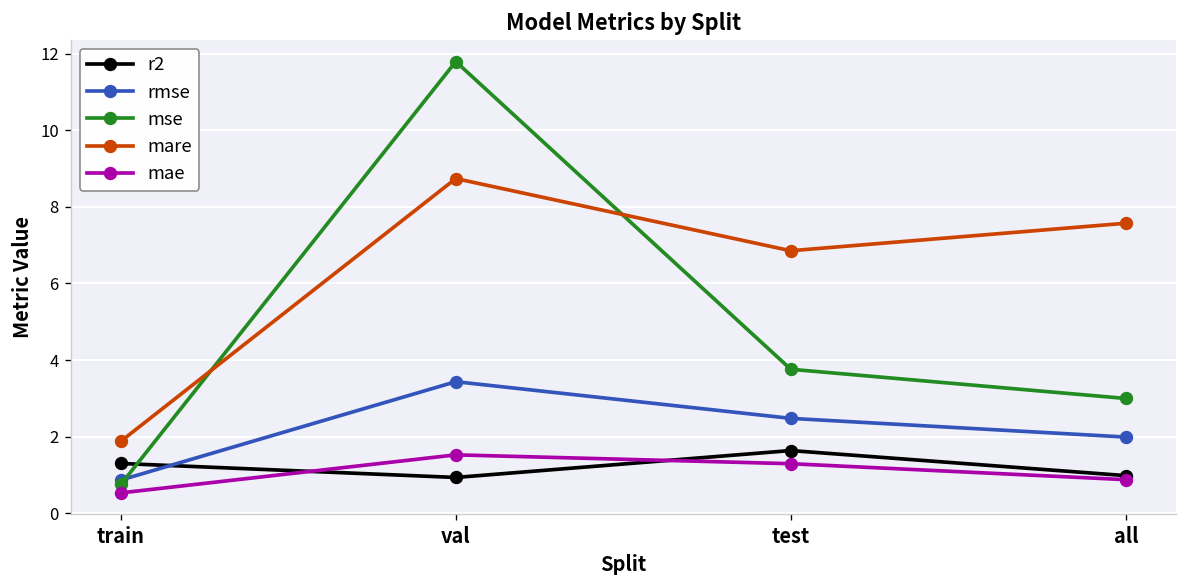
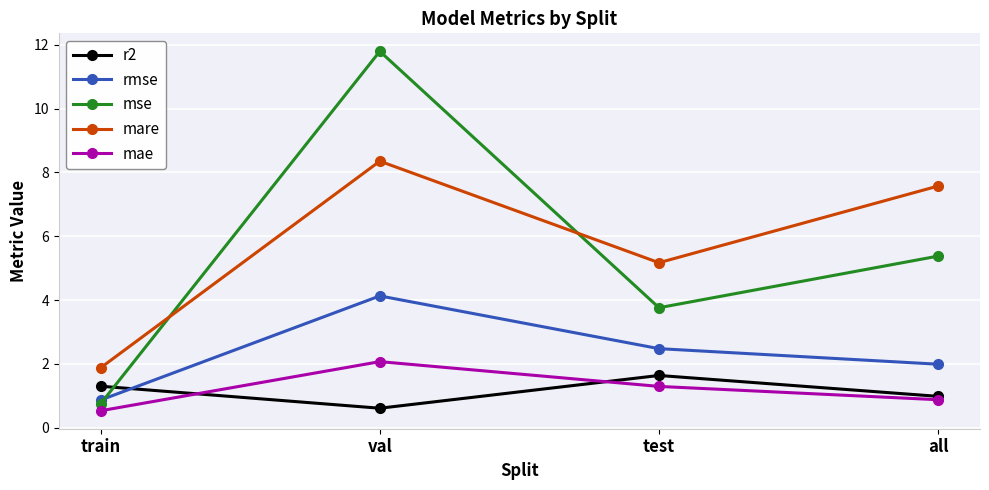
  {
    "r2": {
      "train": 1.3,
-     "val": 0.9,
+     "val": 0.6,
      "test": 1.6,
      "all": 1.0
    },
    "rmse": {
      "train": 0.9,
-     "val": 3.4,
+     "val": 4.1,
      "test": 2.5,
      "all": 2.0
    },
    "mse": {
      "train": 0.7,
      "val": 11.8,
      "test": 3.8,
-     "all": 3.0
+     "all": 5.4
    },
    "mare": {
      "train": 1.9,
-     "val": 8.7,
-     "test": 6.9,
+     "val": 8.4,
+     "test": 5.2,
      "all": 7.6
    },
    "mae": {
      "train": 0.5,
-     "val": 1.5,
+     "val": 2.1,
      "test": 1.3,
      "all": 0.9
    }
  }
